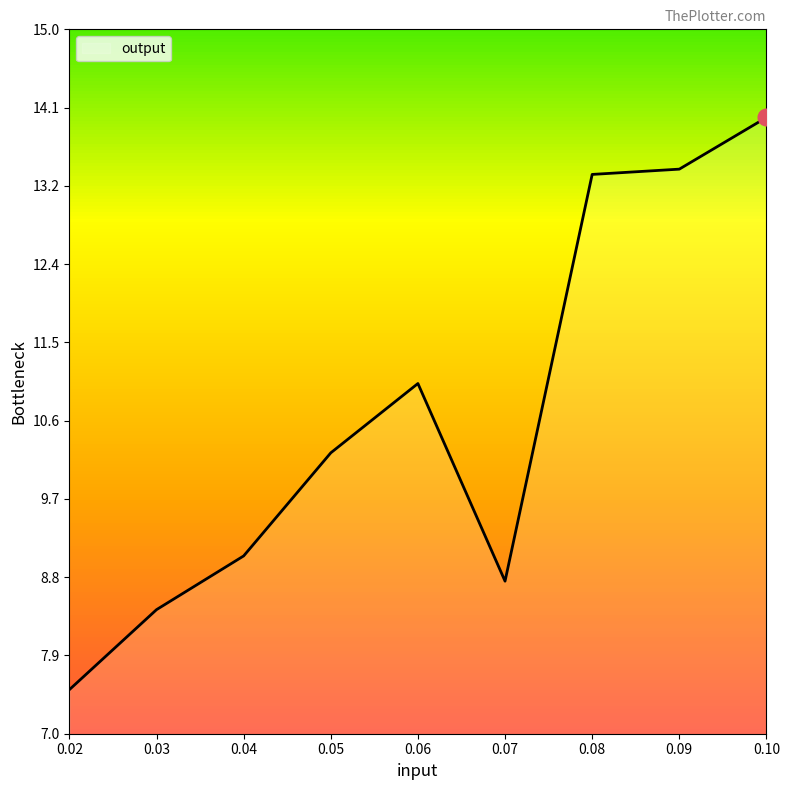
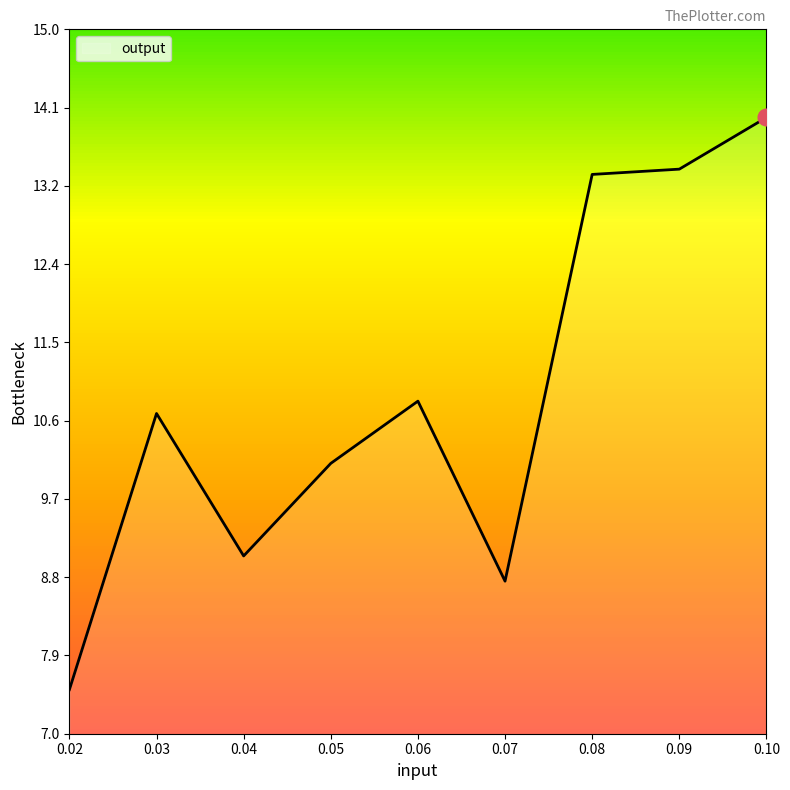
  {
    "output": {
      "0.02": 7.5,
-     "0.03": 8.4,
+     "0.03": 10.7,
      "0.04": 9.0,
-     "0.05": 10.2,
-     "0.06": 11.0,
+     "0.05": 10.1,
+     "0.06": 10.8,
      "0.07": 8.8,
      "0.08": 13.4,
      "0.09": 13.4
    }
  }
